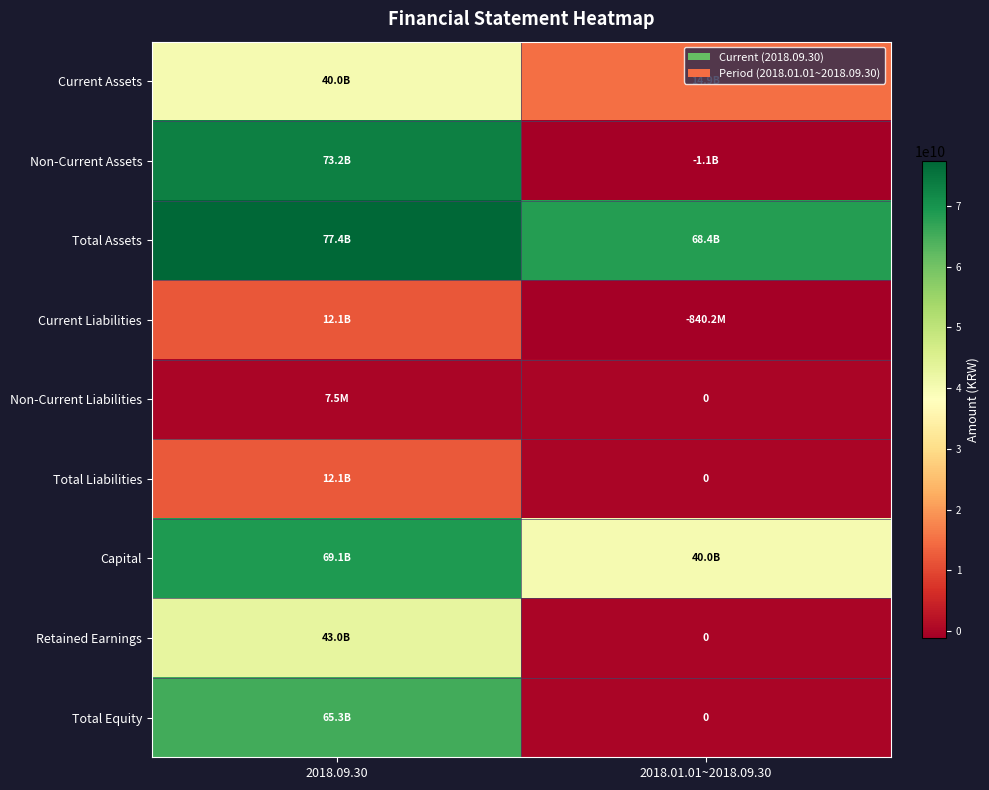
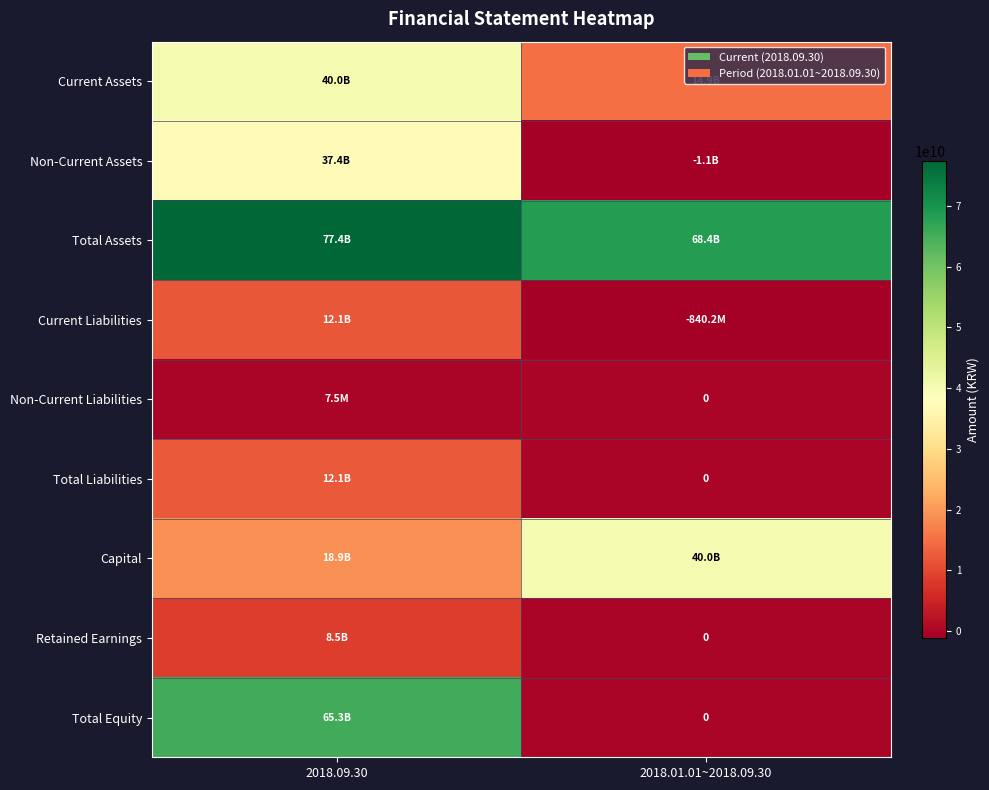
  {
    "Current Assets": {
      "2018.09.30": "40.0B"
    },
    "Non-Current Assets": {
-     "2018.09.30": "73.2B",
+     "2018.09.30": "37.4B",
      "2018.01.01~2018.09.30": "-1.1B"
    },
    "Total Assets": {
      "2018.09.30": "77.4B",
      "2018.01.01~2018.09.30": "68.4B"
    },
    "Current Liabilities": {
      "2018.09.30": "12.1B",
      "2018.01.01~2018.09.30": "-840.2M"
    },
    "Non-Current Liabilities": {
      "2018.09.30": "7.5M",
      "2018.01.01~2018.09.30": "0"
    },
    "Total Liabilities": {
      "2018.09.30": "12.1B",
      "2018.01.01~2018.09.30": "0"
    },
    "Capital": {
-     "2018.09.30": "69.1B",
+     "2018.09.30": "18.9B",
      "2018.01.01~2018.09.30": "40.0B"
    },
    "Retained Earnings": {
-     "2018.09.30": "43.0B",
+     "2018.09.30": "8.5B",
      "2018.01.01~2018.09.30": "0"
    },
    "Total Equity": {
      "2018.09.30": "65.3B",
      "2018.01.01~2018.09.30": "0"
    }
  }
